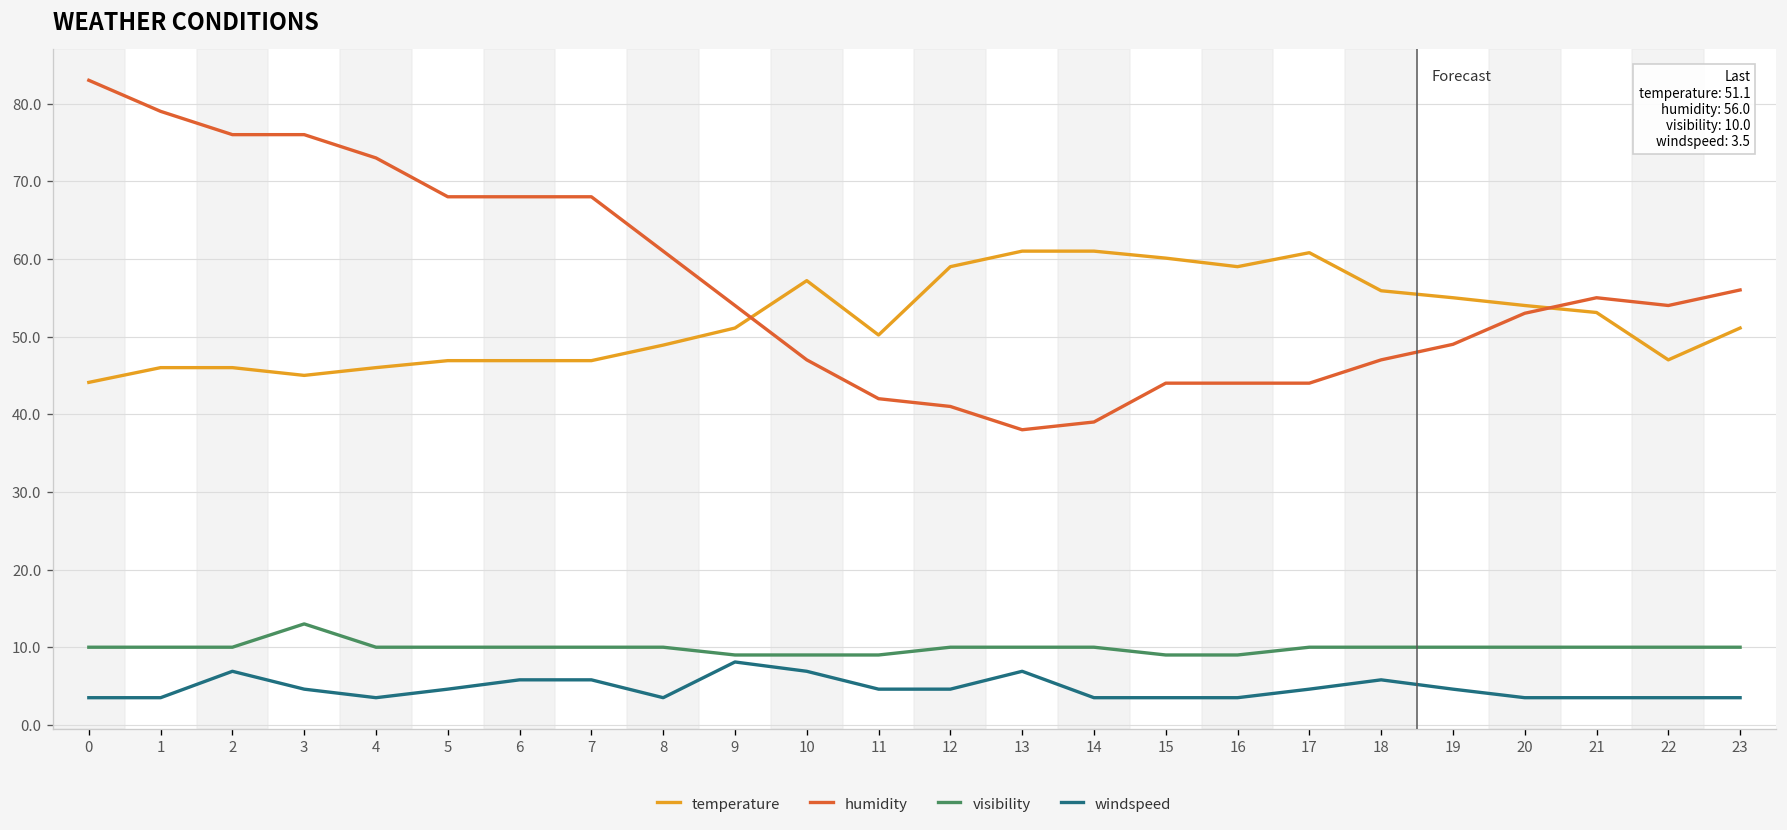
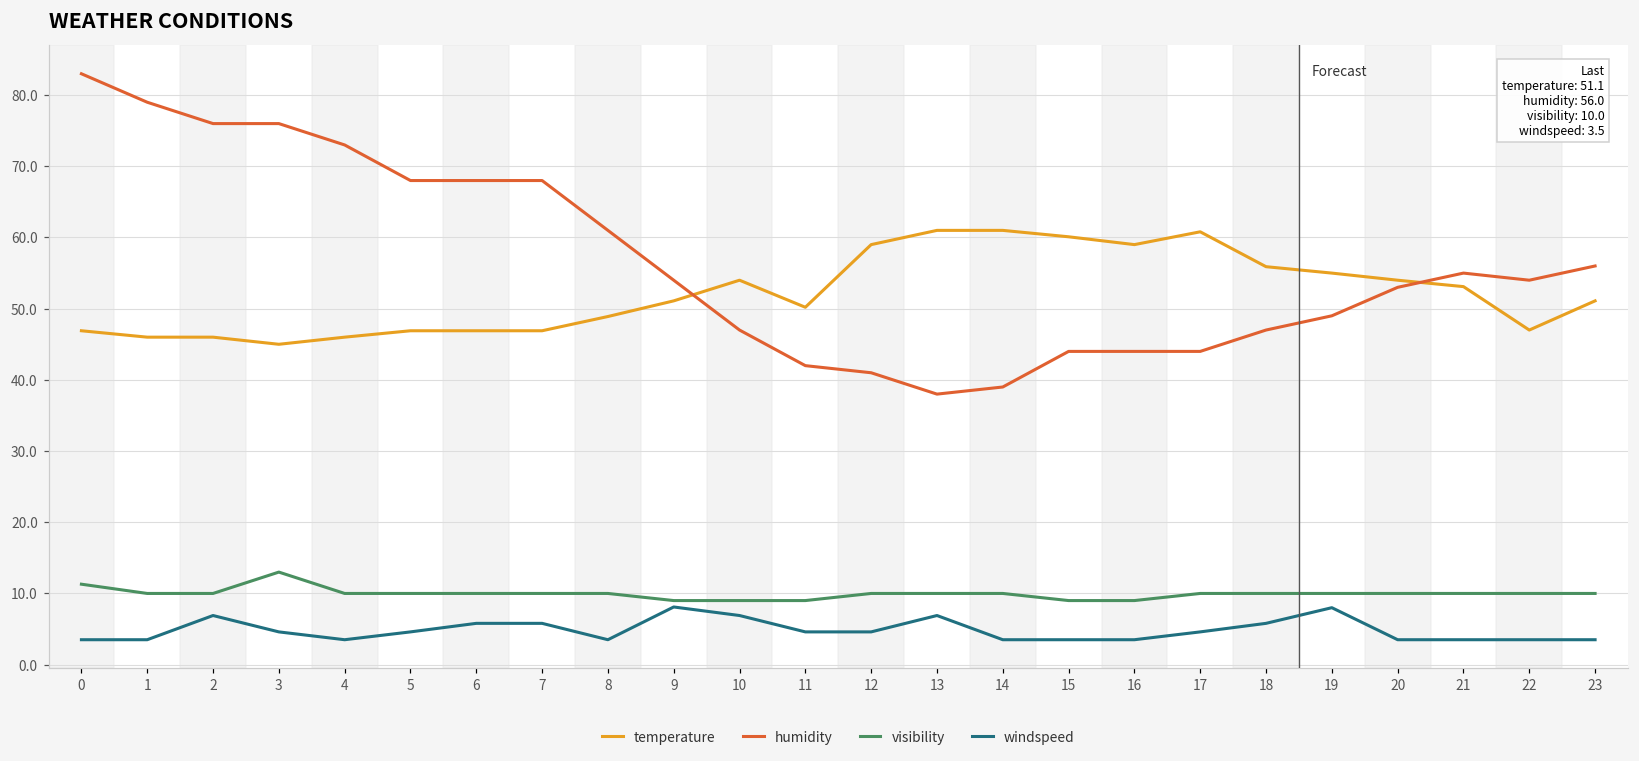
  {
    "temperature": {
-     "0": 44,
+     "0": 47,
      "1": 46,
      "2": 46,
      "3": 45,
      "4": 46,
      "5": 47,
      "6": 47,
      "7": 47,
      "8": 49,
      "9": 51,
-     "10": 57,
+     "10": 54,
      "11": 50,
      "12": 59,
      "13": 61,
      "14": 61,
      "15": 60,
      "16": 59,
      "17": 61,
      "18": 56,
      "19": 55,
      "20": 54,
      "21": 53,
      "22": 47,
      "23": 51
    },
    "humidity": {
      "0": 83,
      "1": 79,
      "2": 76,
      "3": 76,
      "4": 73,
      "5": 68,
      "6": 68,
      "7": 68,
      "8": 61,
      "9": 54,
      "10": 47,
      "11": 42,
      "12": 41,
      "13": 38,
      "14": 39,
      "15": 44,
      "16": 44,
      "17": 44,
      "18": 47,
      "19": 49,
      "20": 53,
      "21": 55,
      "22": 54,
      "23": 56
    },
    "visibility": {
-     "0": 10,
+     "0": 11,
      "1": 10,
      "2": 10,
      "3": 13,
      "4": 10,
      "5": 10,
      "6": 10,
      "7": 10,
      "8": 10,
      "9": 9,
      "10": 9,
      "11": 9,
      "12": 10,
      "13": 10,
      "14": 10,
      "15": 9,
      "16": 9,
      "17": 10,
      "18": 10,
      "19": 10,
      "20": 10,
      "21": 10,
      "22": 10,
      "23": 10
    },
    "windspeed": {
      "0": 4,
      "1": 4,
      "2": 7,
      "3": 5,
      "4": 4,
      "5": 5,
      "6": 6,
      "7": 6,
      "8": 4,
      "9": 8,
      "10": 7,
      "11": 5,
      "12": 5,
      "13": 7,
      "14": 4,
      "15": 4,
      "16": 4,
      "17": 5,
      "18": 6,
-     "19": 5,
+     "19": 8,
      "20": 4,
      "21": 4,
      "22": 4,
      "23": 4
    }
  }
